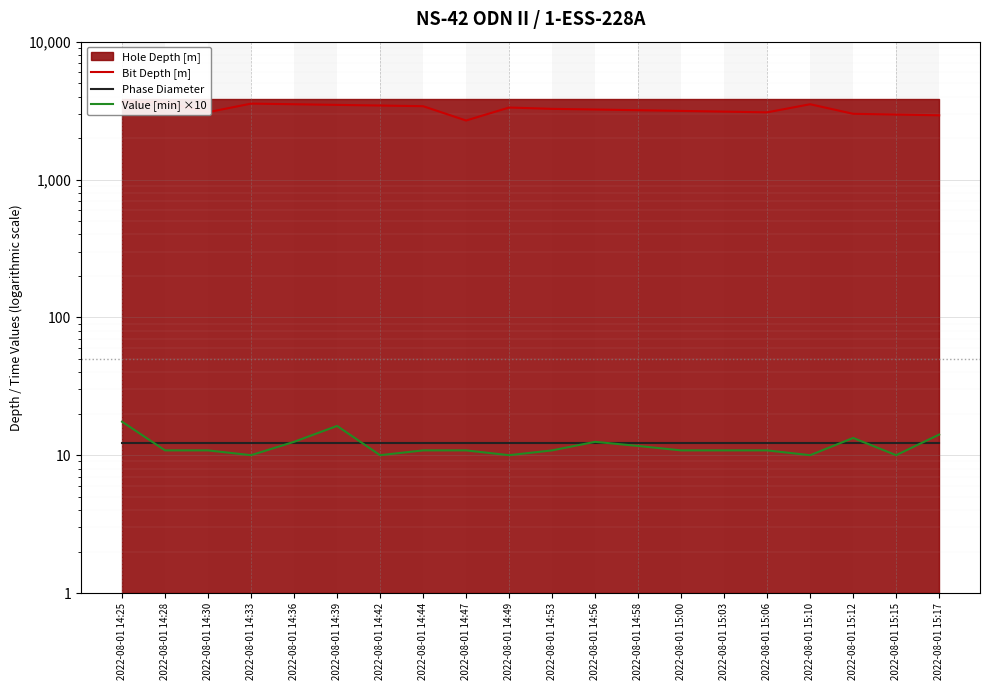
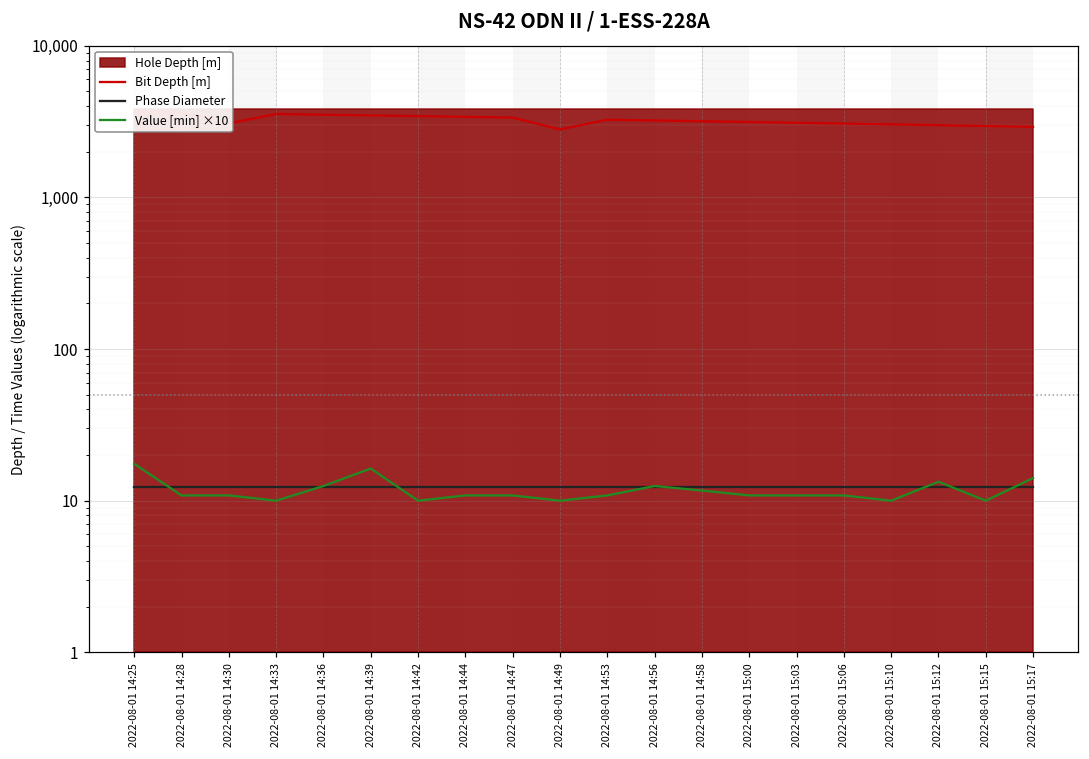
  {
    "Hole Depth [m]": {
      "2022-08-01 14:33": "3,900",
      "2022-08-01 14:36": "3,900",
      "2022-08-01 14:39": "3,900",
      "2022-08-01 14:42": "3,900",
      "2022-08-01 14:44": "3,900",
      "2022-08-01 14:47": "3,900",
      "2022-08-01 14:49": "3,900",
      "2022-08-01 14:53": "3,900",
      "2022-08-01 14:56": "3,900",
      "2022-08-01 14:58": "3,900",
      "2022-08-01 15:00": "3,900",
      "2022-08-01 15:03": "3,900",
      "2022-08-01 15:06": "3,900",
      "2022-08-01 15:10": "3,900",
      "2022-08-01 15:12": "3,900",
      "2022-08-01 15:15": "3,900",
      "2022-08-01 15:17": "3,900"
    },
    "Bit Depth [m]": {
      "2022-08-01 14:33": "3,600",
      "2022-08-01 14:36": "3,500",
      "2022-08-01 14:39": "3,500",
      "2022-08-01 14:42": "3,400",
      "2022-08-01 14:44": "3,400",
-     "2022-08-01 14:47": "2,700",
-     "2022-08-01 14:49": "3,300",
+     "2022-08-01 14:47": "3,400",
+     "2022-08-01 14:49": "2,800",
      "2022-08-01 14:53": "3,300",
      "2022-08-01 14:56": "3,200",
      "2022-08-01 14:58": "3,200",
      "2022-08-01 15:00": "3,100",
      "2022-08-01 15:03": "3,100",
      "2022-08-01 15:06": "3,100",
-     "2022-08-01 15:10": "3,500",
+     "2022-08-01 15:10": "3,000",
      "2022-08-01 15:12": "3,000",
      "2022-08-01 15:15": "3,000",
      "2022-08-01 15:17": "2,900"
    },
    "Phase Diameter": {
      "2022-08-01 14:25": "12",
      "2022-08-01 14:28": "12",
      "2022-08-01 14:30": "12",
      "2022-08-01 14:33": "12",
      "2022-08-01 14:39": "12",
      "2022-08-01 14:42": "12",
      "2022-08-01 14:44": "12",
      "2022-08-01 14:47": "12",
      "2022-08-01 14:49": "12",
      "2022-08-01 14:53": "12",
      "2022-08-01 14:58": "12",
      "2022-08-01 15:00": "12",
      "2022-08-01 15:03": "12",
      "2022-08-01 15:06": "12",
      "2022-08-01 15:10": "12",
      "2022-08-01 15:12": "12",
      "2022-08-01 15:15": "12",
      "2022-08-01 15:17": "12"
    },
    "Value [min] ×10": {
      "2022-08-01 14:25": "18",
      "2022-08-01 14:28": "11",
      "2022-08-01 14:30": "11",
      "2022-08-01 14:33": "10",
      "2022-08-01 14:39": "16",
      "2022-08-01 14:42": "10",
      "2022-08-01 14:44": "11",
      "2022-08-01 14:47": "11",
      "2022-08-01 14:49": "10",
      "2022-08-01 14:53": "11",
      "2022-08-01 14:58": "12",
      "2022-08-01 15:00": "11",
      "2022-08-01 15:03": "11",
      "2022-08-01 15:06": "11",
      "2022-08-01 15:10": "10",
      "2022-08-01 15:12": "13",
      "2022-08-01 15:15": "10",
      "2022-08-01 15:17": "14"
    }
  }
